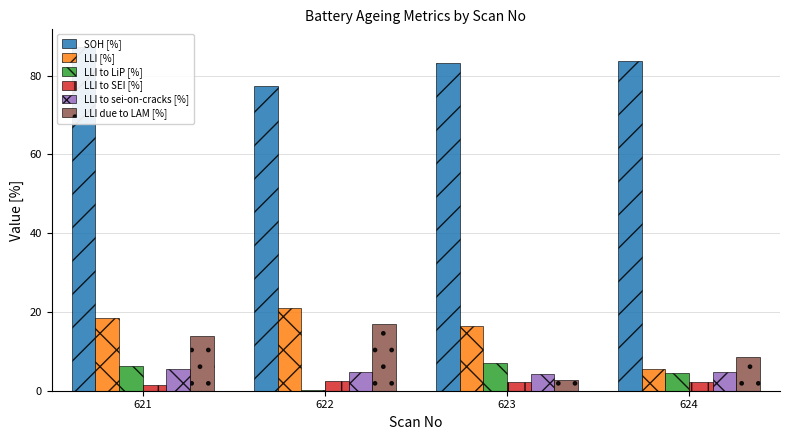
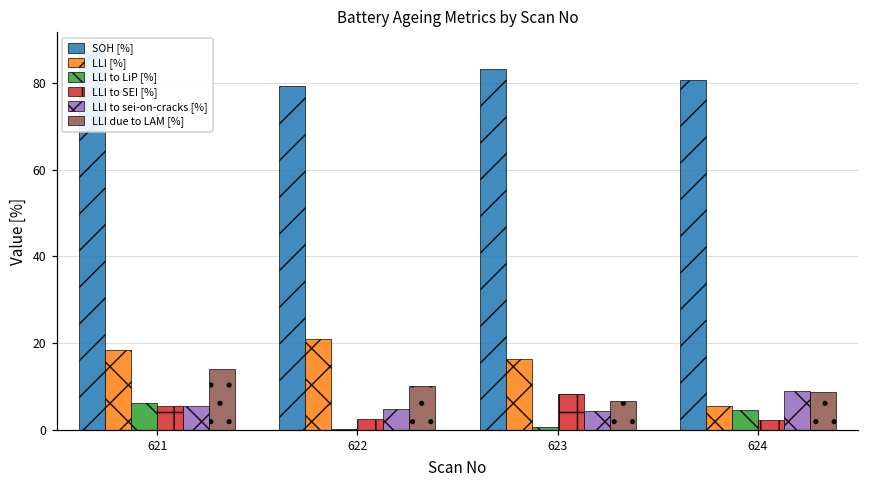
  {
    "SOH [%]": {
-     "622": 77,
+     "622": 79,
      "623": 83,
-     "624": 84
+     "624": 81
    },
    "LLI [%]": {
      "621": 18,
      "622": 21,
      "623": 16,
      "624": 6
    },
    "LLI to LiP [%]": {
      "621": 6,
-     "623": 7,
+     "623": 1,
      "624": 5
    },
    "LLI to SEI [%]": {
-     "621": 2,
+     "621": 6,
      "622": 2,
-     "623": 2,
+     "623": 8,
      "624": 2
    },
    "LLI to sei-on-cracks [%]": {
      "621": 5,
      "622": 5,
      "623": 4,
-     "624": 5
+     "624": 9
    },
    "LLI due to LAM [%]": {
      "621": 14,
-     "622": 17,
-     "623": 3,
+     "622": 10,
+     "623": 7,
      "624": 9
    }
  }
